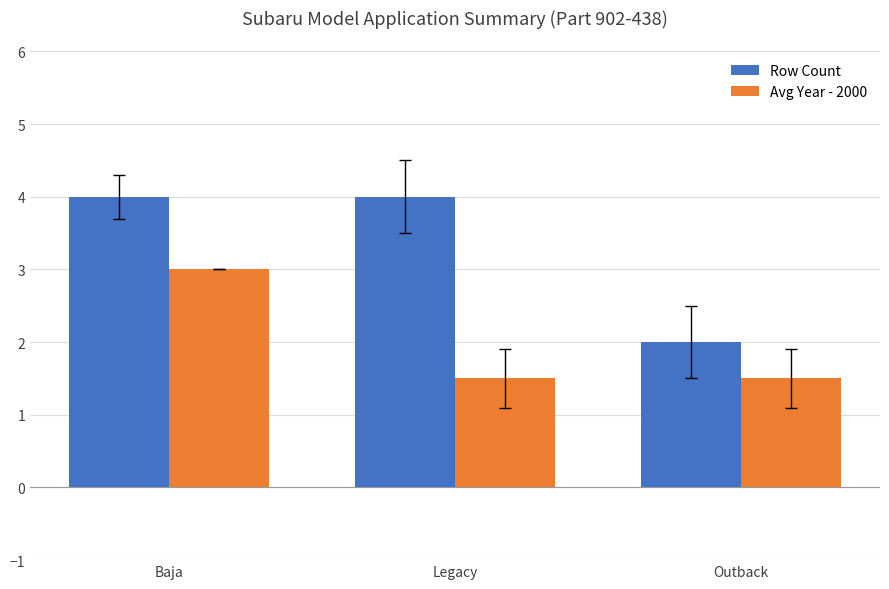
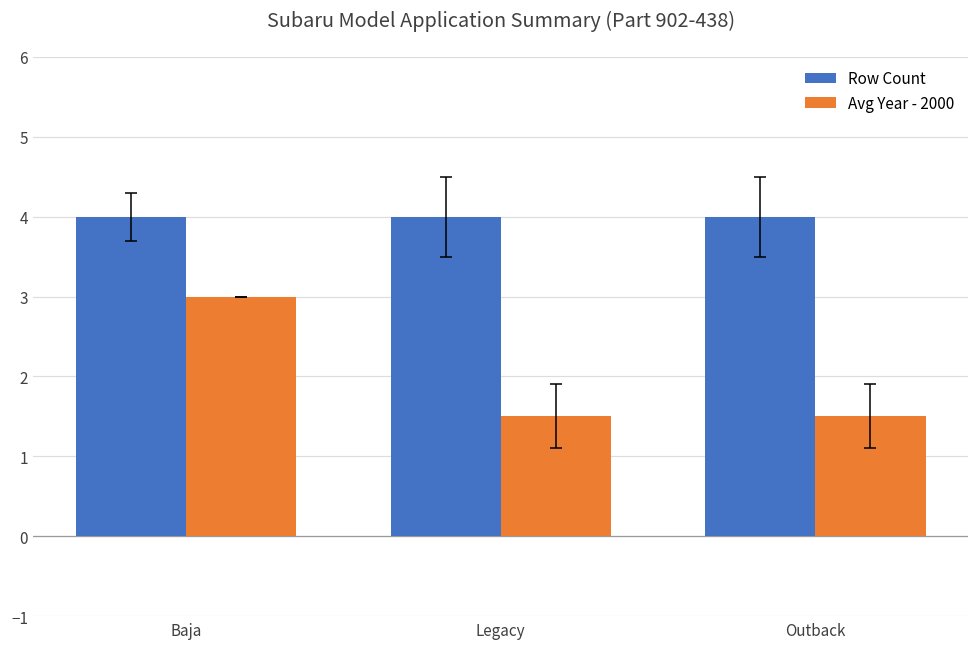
  {
    "Row Count": {
      "Baja": 4,
      "Legacy": 4,
-     "Outback": 2
+     "Outback": 4
    },
    "Avg Year - 2000": {
      "Baja": 3,
      "Legacy": 1.5,
      "Outback": 1.5
    }
  }
